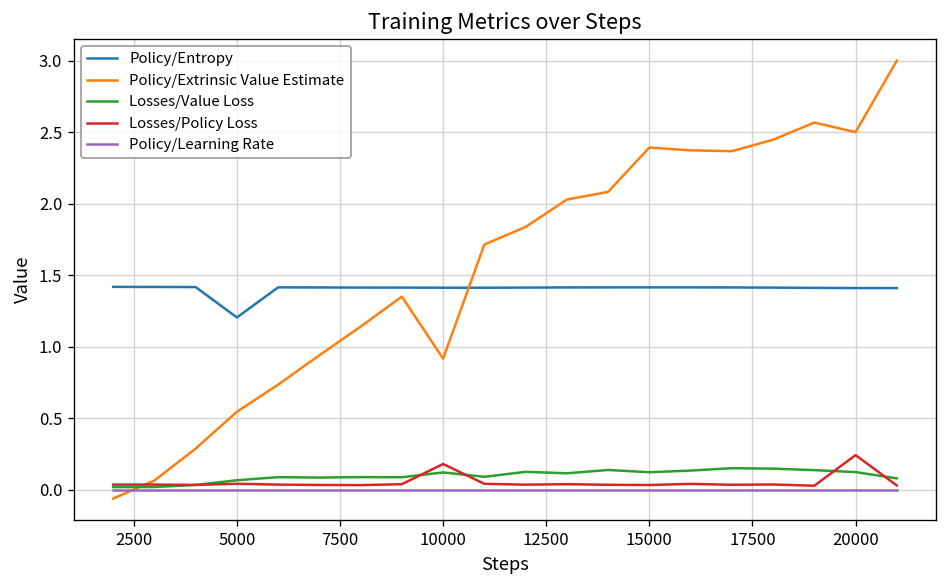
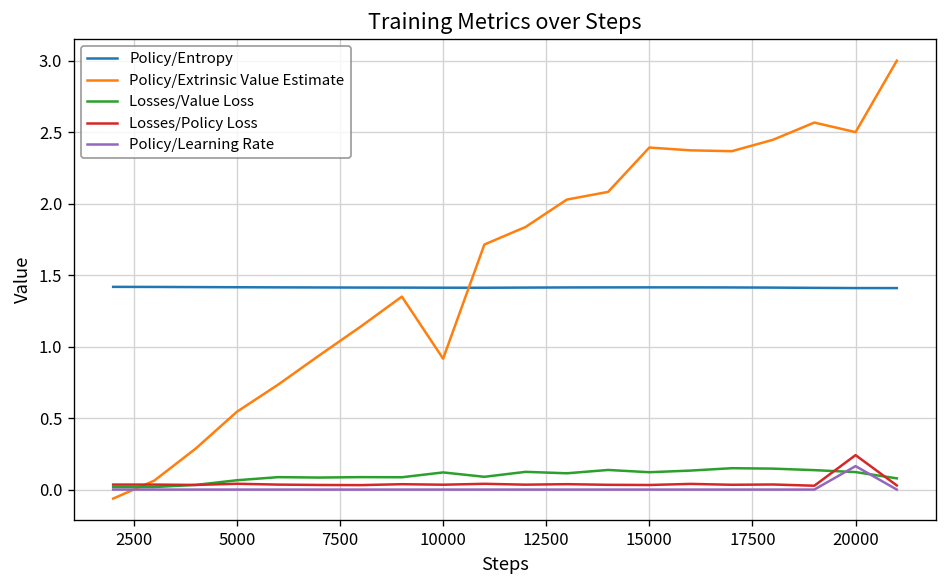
  {
    "Policy/Entropy": {
-     "5000": 1.20,
+     "5000": 1.42,
      "10000": 1.41,
      "15000": 1.41,
      "20000": 1.41
    },
    "Policy/Extrinsic Value Estimate": {
      "5000": 0.54,
      "10000": 0.92,
      "15000": 2.39,
      "20000": 2.50
    },
    "Losses/Value Loss": {
      "5000": 0.07,
      "10000": 0.12,
      "15000": 0.12,
      "20000": 0.12
    },
    "Losses/Policy Loss": {
      "5000": 0.04,
-     "10000": 0.18,
+     "10000": 0.03,
      "15000": 0.03,
      "20000": 0.24
    },
    "Policy/Learning Rate": {
      "5000": 0.00,
      "10000": 0.00,
      "15000": 0.00,
-     "20000": 0.00
+     "20000": 0.16
    }
  }
